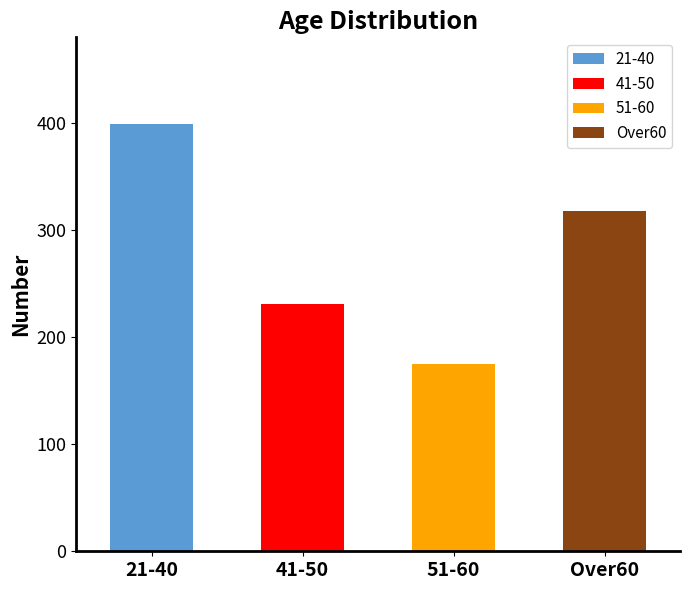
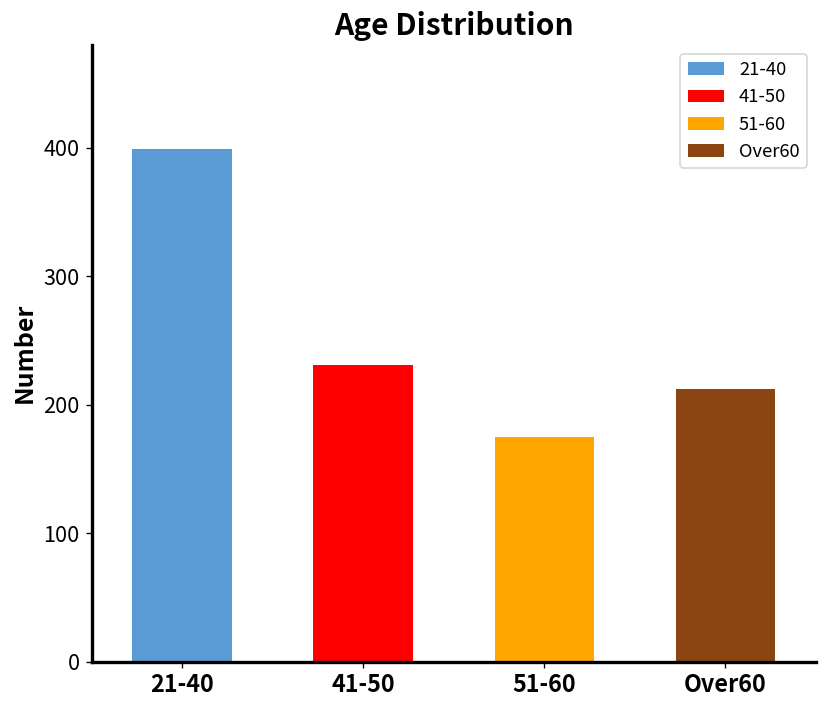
  {
    "21-40": 399,
    "41-50": 231,
    "51-60": 175,
-   "Over60": 318
+   "Over60": 212
  }
